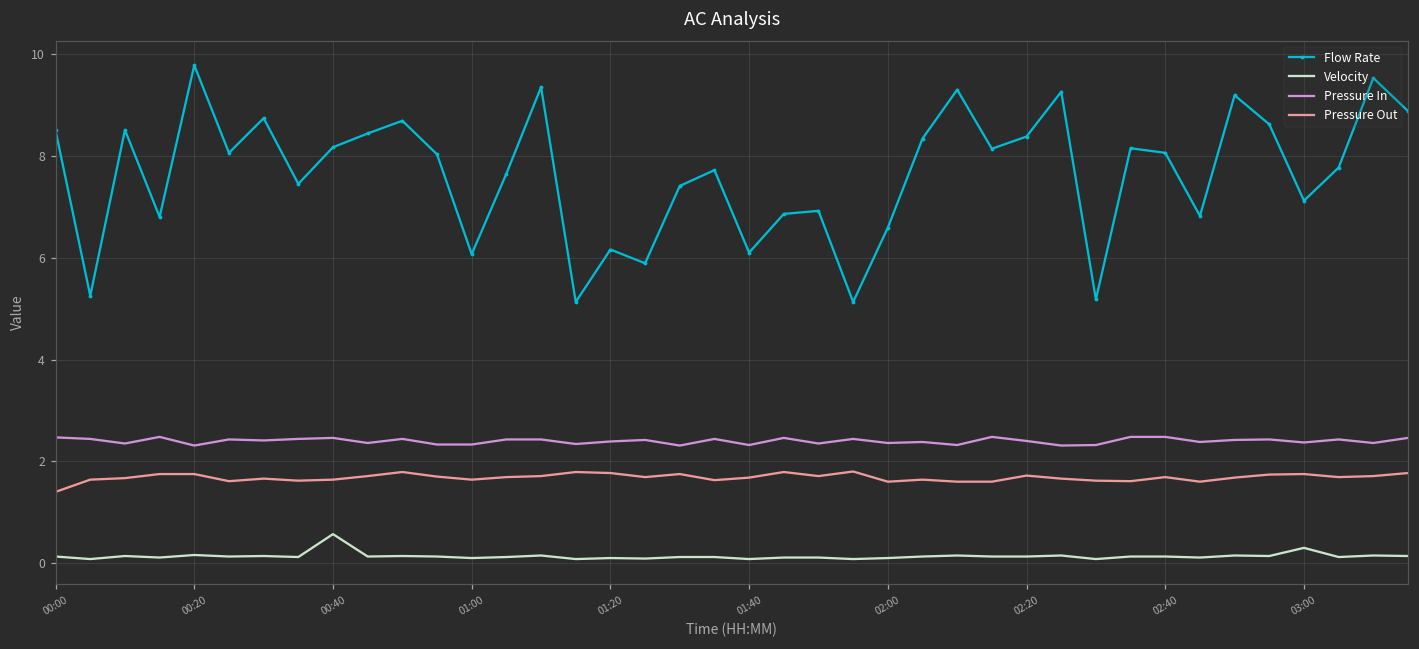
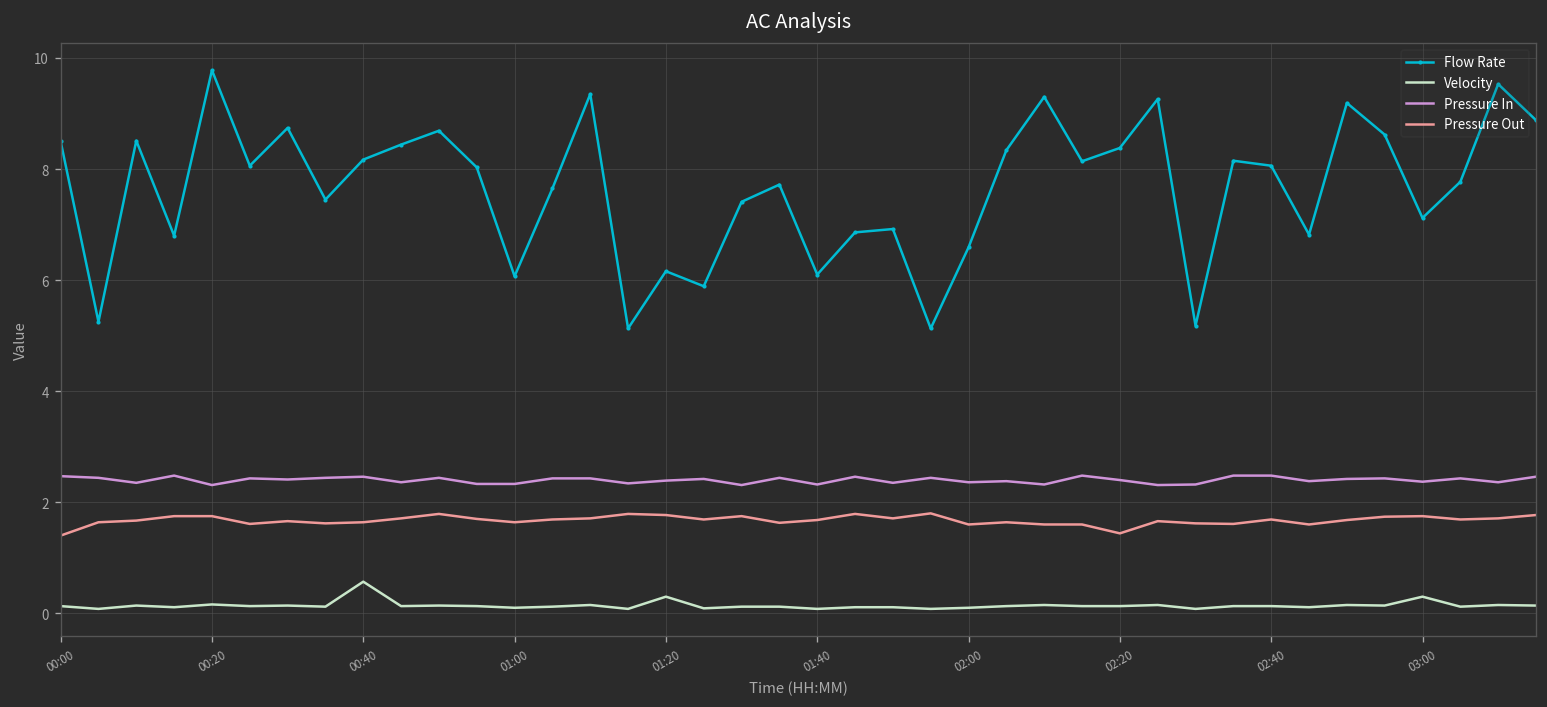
  {
    "Flow Rate": {
      "00:00": 8.5,
      "00:20": 9.8,
      "00:40": 8.2,
      "01:00": 6.1,
      "01:20": 6.2,
      "01:40": 6.1,
      "02:00": 6.6,
      "02:20": 8.4,
      "02:40": 8.1,
      "03:00": 7.1
    },
    "Velocity": {
      "00:00": 0.1,
      "00:20": 0.2,
      "00:40": 0.6,
      "01:00": 0.1,
-     "01:20": 0.1,
+     "01:20": 0.3,
      "01:40": 0.1,
      "02:00": 0.1,
      "02:20": 0.1,
      "02:40": 0.1,
      "03:00": 0.3
    },
    "Pressure In": {
      "00:00": 2.5,
      "00:20": 2.3,
      "00:40": 2.5,
      "01:00": 2.3,
      "01:20": 2.4,
      "01:40": 2.3,
      "02:00": 2.4,
      "02:20": 2.4,
      "02:40": 2.5,
      "03:00": 2.4
    },
    "Pressure Out": {
      "00:00": 1.4,
      "00:20": 1.8,
      "00:40": 1.6,
      "01:00": 1.6,
      "01:20": 1.8,
      "01:40": 1.7,
      "02:00": 1.6,
-     "02:20": 1.7,
+     "02:20": 1.4,
      "02:40": 1.7,
      "03:00": 1.8
    }
  }
